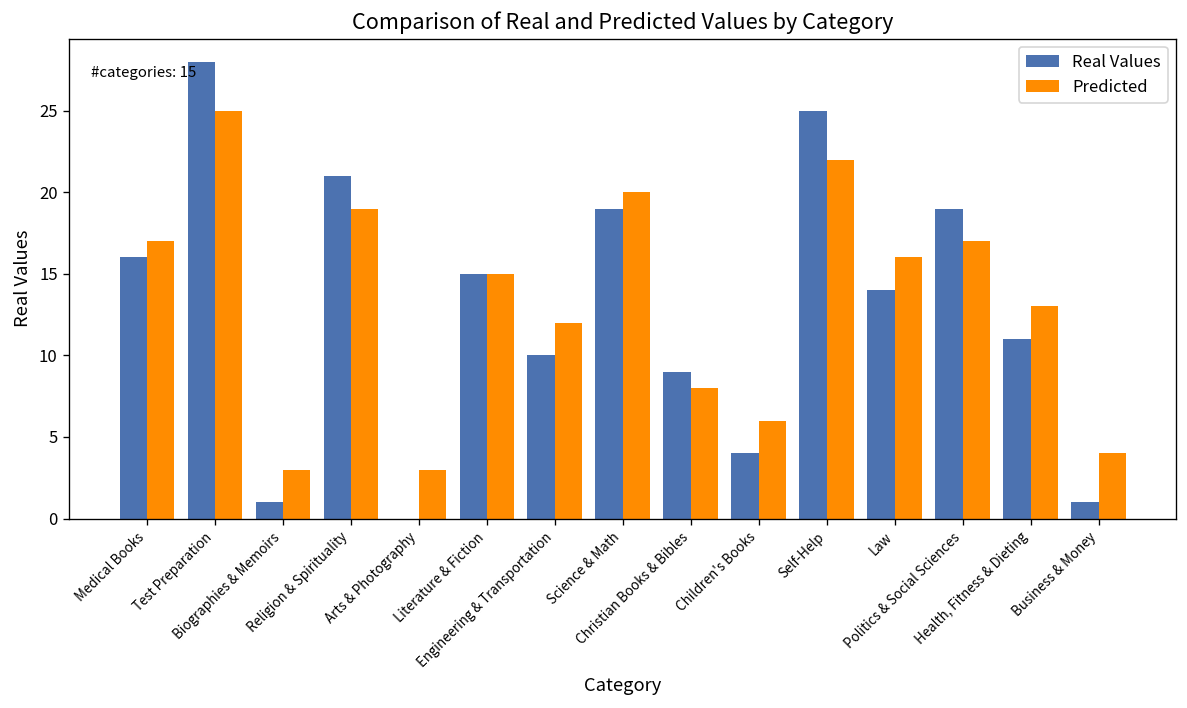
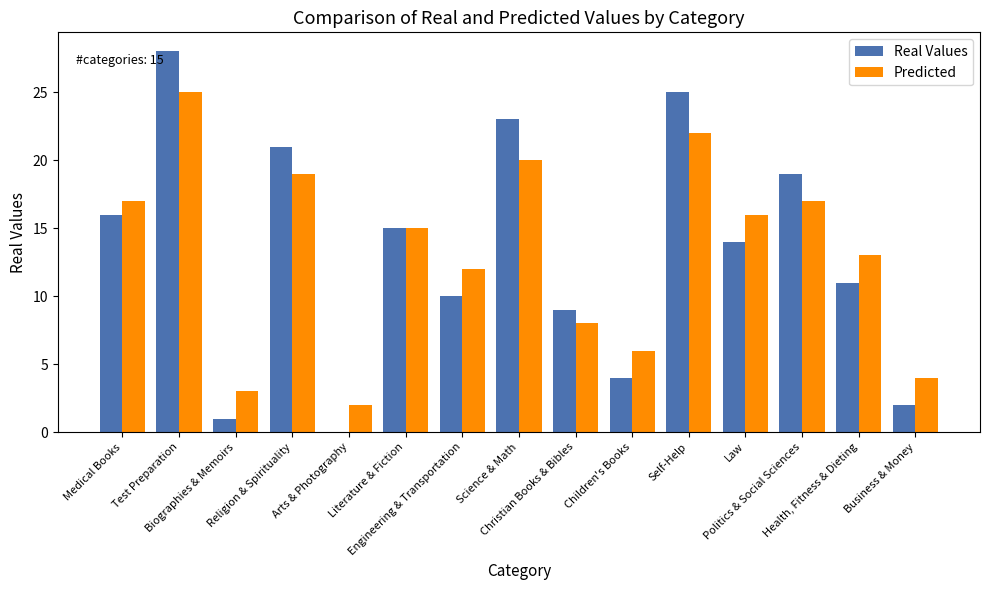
  {
    "Real Values": {
      "Medical Books": 16,
      "Biographies & Memoirs": 1,
      "Religion & Spirituality": 21,
      "Arts & Photography": 0,
      "Literature & Fiction": 15,
      "Engineering & Transportation": 10,
-     "Science & Math": 19,
+     "Science & Math": 23,
      "Christian Books & Bibles": 9,
      "Children's Books": 4,
      "Self-Help": 25,
      "Law": 14,
      "Politics & Social Sciences": 19,
      "Health, Fitness & Dieting": 11,
-     "Business & Money": 1
+     "Business & Money": 2
    },
    "Predicted": {
      "Medical Books": 17,
      "Test Preparation": 25,
      "Biographies & Memoirs": 3,
      "Religion & Spirituality": 19,
-     "Arts & Photography": 3,
+     "Arts & Photography": 2,
      "Literature & Fiction": 15,
      "Engineering & Transportation": 12,
      "Science & Math": 20,
      "Christian Books & Bibles": 8,
      "Children's Books": 6,
      "Self-Help": 22,
      "Law": 16,
      "Politics & Social Sciences": 17,
      "Health, Fitness & Dieting": 13,
      "Business & Money": 4
    }
  }
